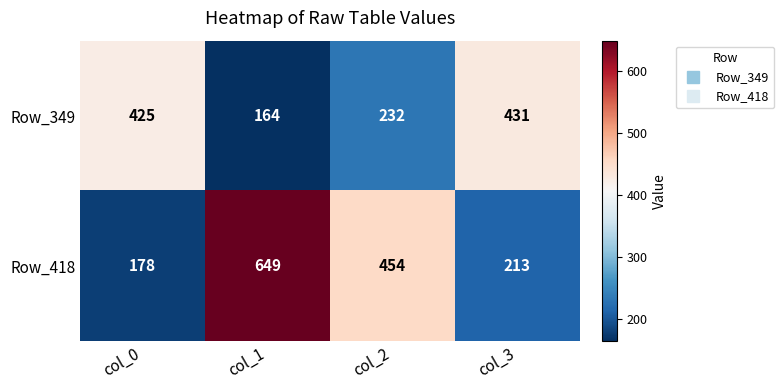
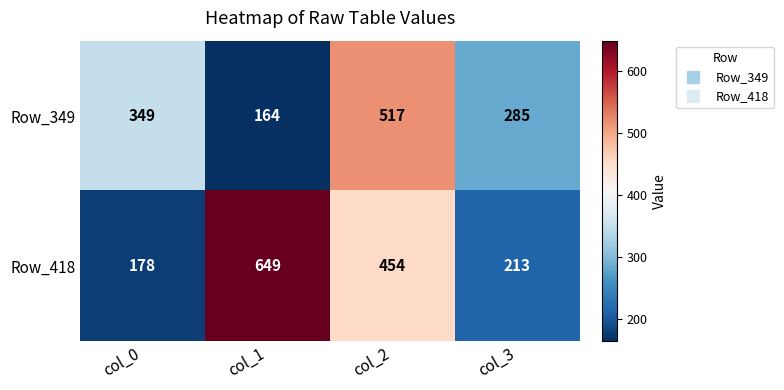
  {
    "Row_349": {
-     "col_0": 425,
+     "col_0": 349,
      "col_1": 164,
-     "col_2": 232,
-     "col_3": 431
+     "col_2": 517,
+     "col_3": 285
    },
    "Row_418": {
      "col_0": 178,
      "col_1": 649,
      "col_2": 454,
      "col_3": 213
    }
  }
